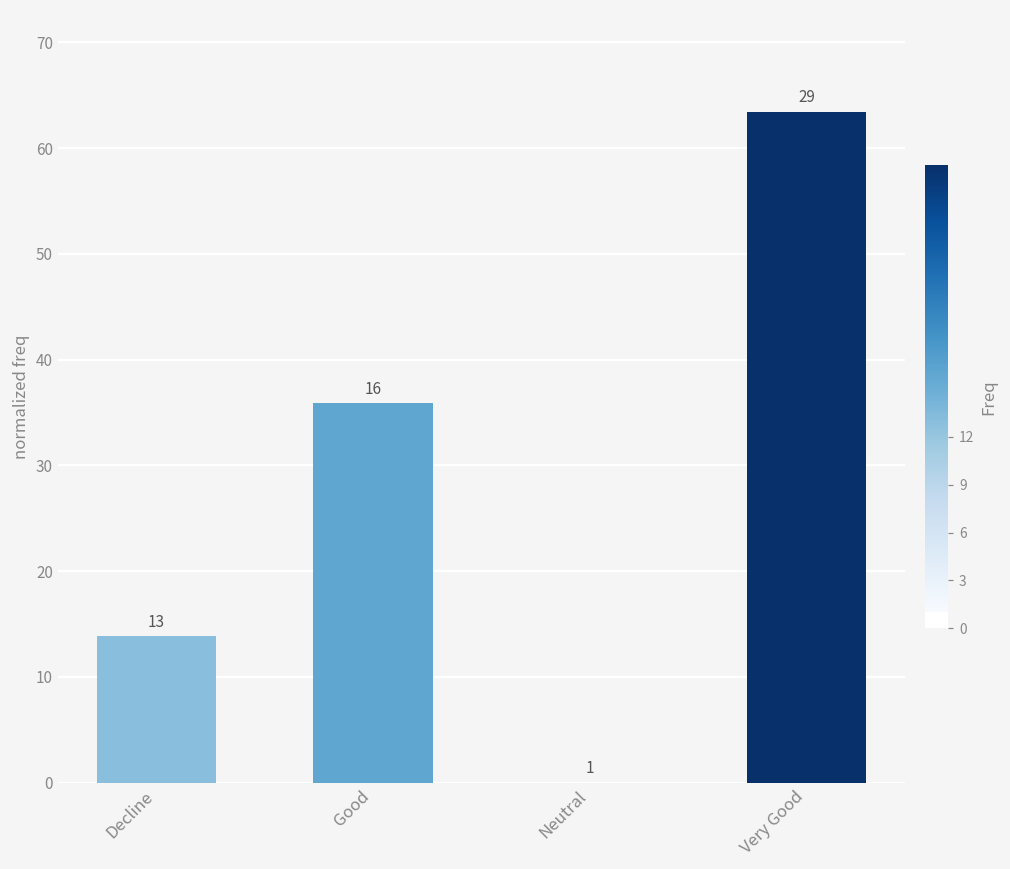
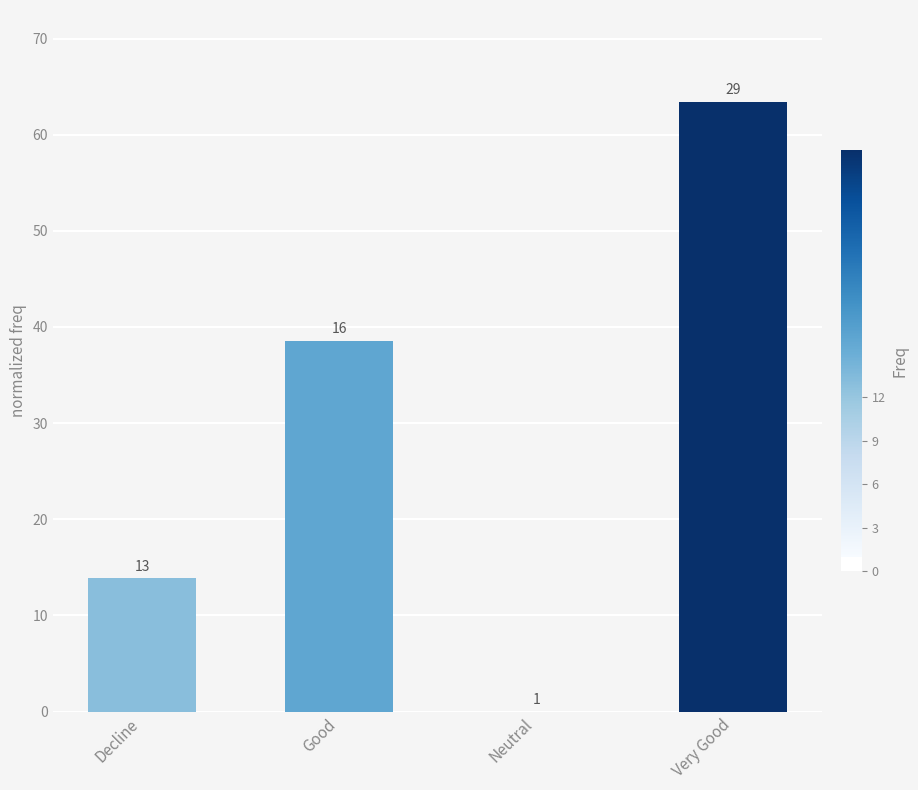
  {
-   "Good": 36
+   "Good": 39
  }
